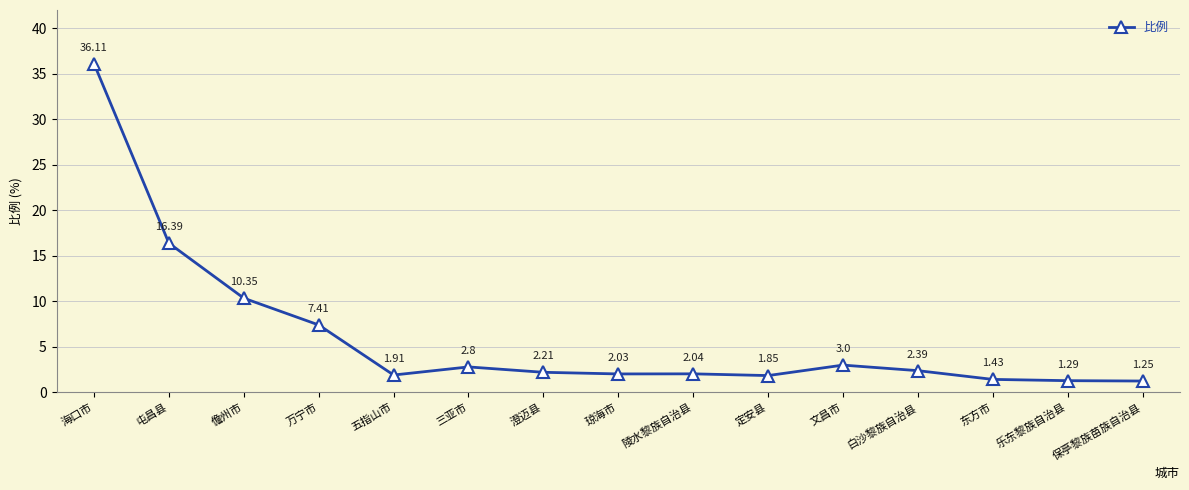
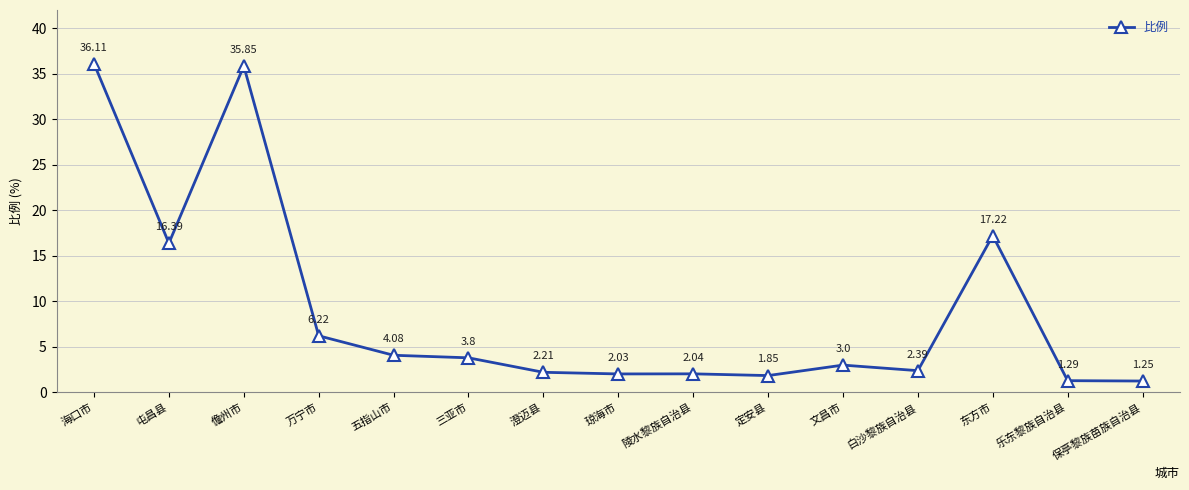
  {
    "海口市": 36.11,
    "屯昌县": 16.39,
-   "儋州市": 10.35,
-   "万宁市": 7.41,
-   "五指山市": 1.91,
-   "三亚市": 2.8,
+   "儋州市": 35.85,
+   "万宁市": 6.22,
+   "五指山市": 4.08,
+   "三亚市": 3.8,
    "澄迈县": 2.21,
    "琼海市": 2.03,
    "陵水黎族自治县": 2.04,
    "定安县": 1.85,
    "文昌市": 3.0,
    "白沙黎族自治县": 2.39,
-   "东方市": 1.43,
+   "东方市": 17.22,
    "乐东黎族自治县": 1.29,
    "保亭黎族苗族自治县": 1.25
  }
